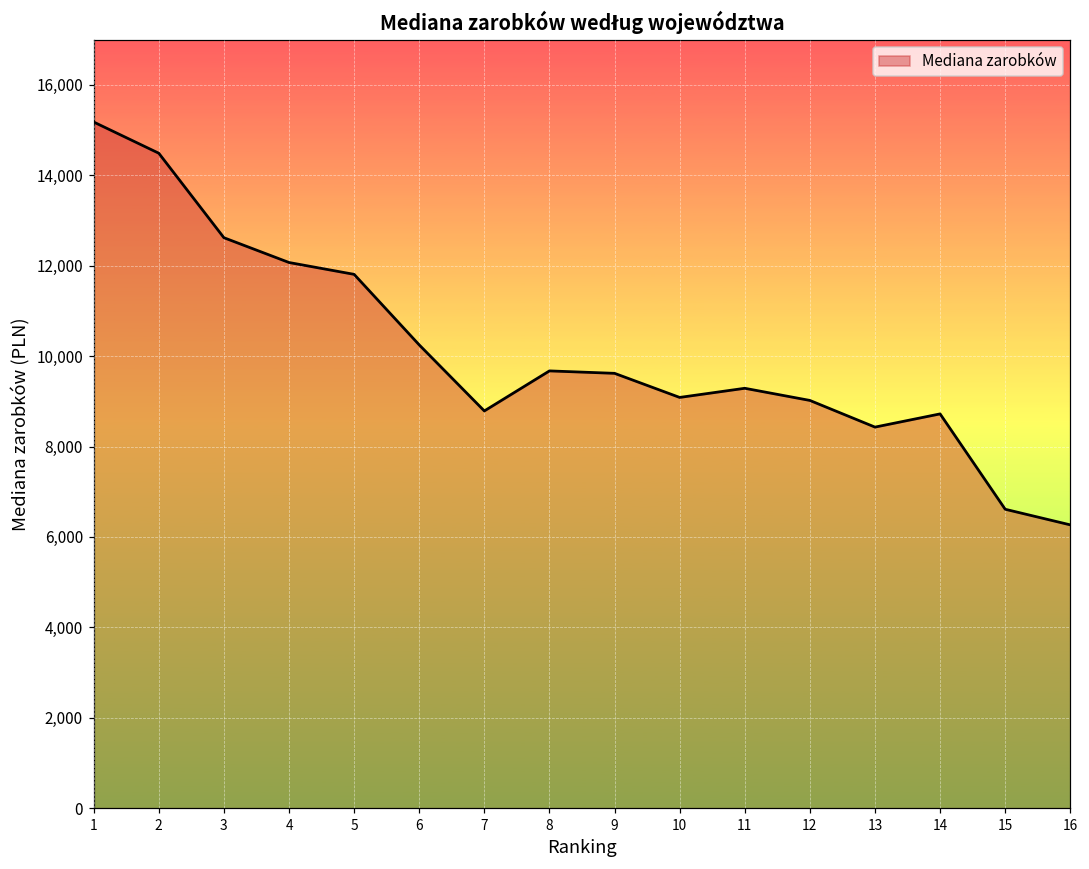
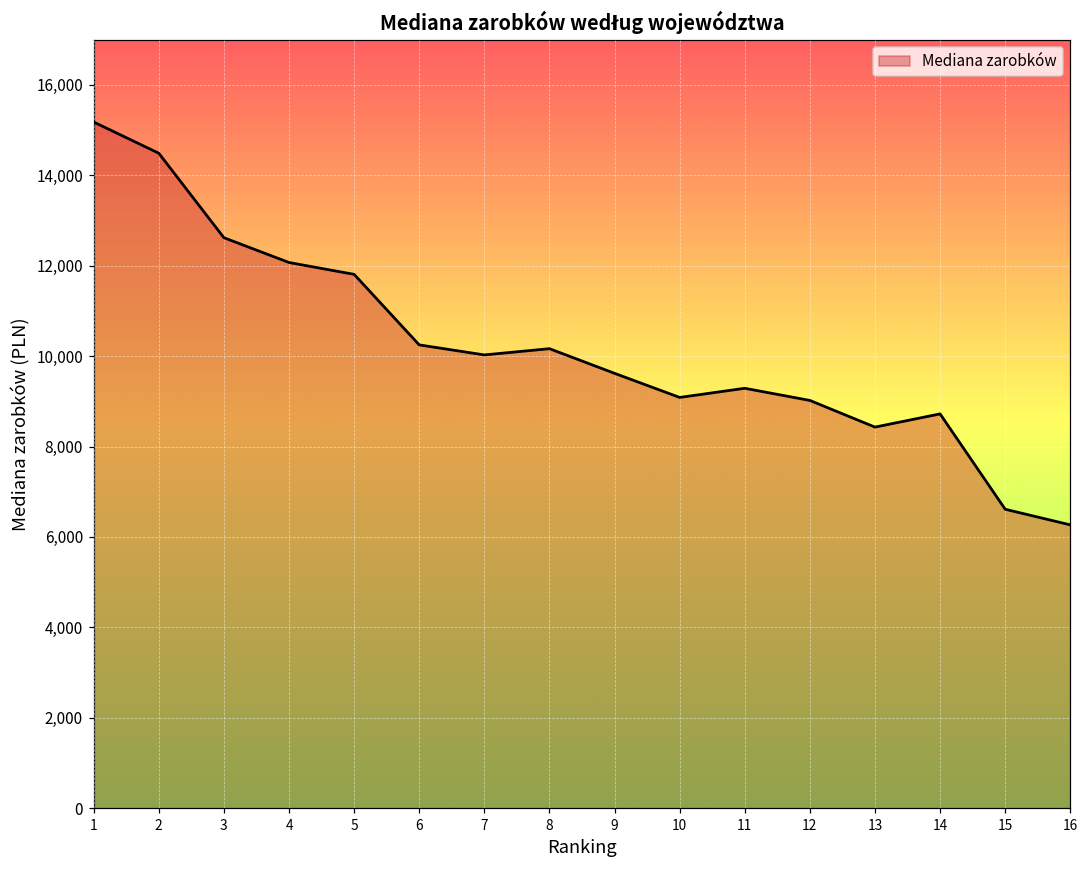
  {
    "1": "15,200",
    "2": "14,500",
    "3": "12,600",
    "4": "12,100",
    "5": "11,800",
    "6": "10,200",
-   "7": "8,800",
-   "8": "9,700",
+   "7": "10,000",
+   "8": "10,200",
    "9": "9,600",
    "10": "9,100",
    "11": "9,300",
    "12": "9,000",
    "13": "8,400",
    "14": "8,700",
    "15": "6,600",
    "16": "6,300"
  }
